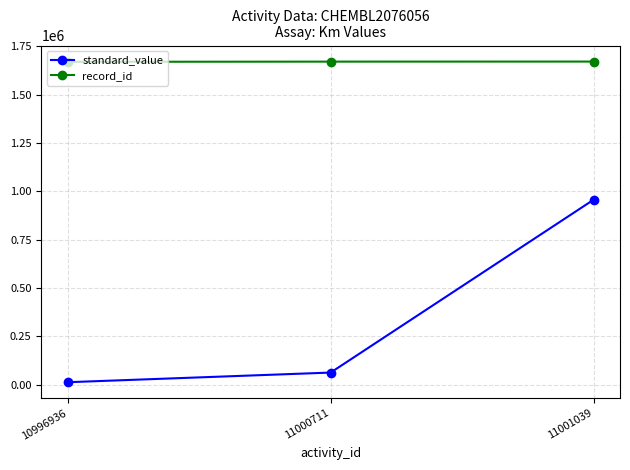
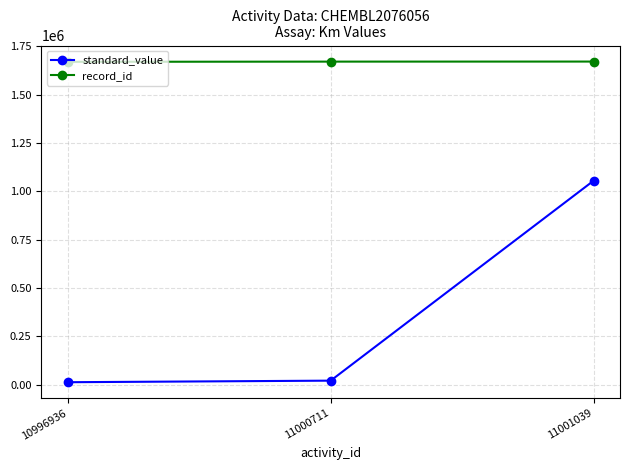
  {
    "standard_value": {
      "10996936": 10000,
-     "11000711": 60000,
-     "11001039": 960000
+     "11000711": 20000,
+     "11001039": 1060000
    },
    "record_id": {
      "11000711": 1670000,
      "11001039": 1670000
    }
  }
